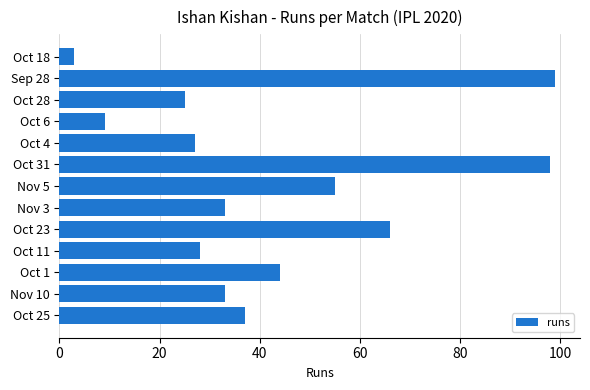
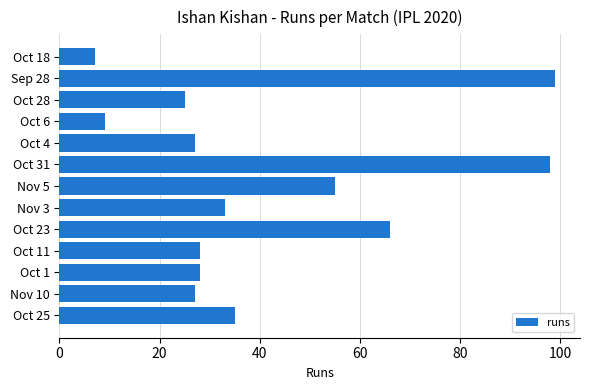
  {
-   "Oct 18": 3,
+   "Oct 18": 7,
    "Sep 28": 99,
    "Oct 28": 25,
    "Oct 6": 9,
    "Oct 4": 27,
    "Oct 31": 98,
    "Nov 5": 55,
    "Nov 3": 33,
    "Oct 23": 66,
    "Oct 11": 28,
-   "Oct 1": 44,
-   "Nov 10": 33,
-   "Oct 25": 37
+   "Oct 1": 28,
+   "Nov 10": 27,
+   "Oct 25": 35
  }
